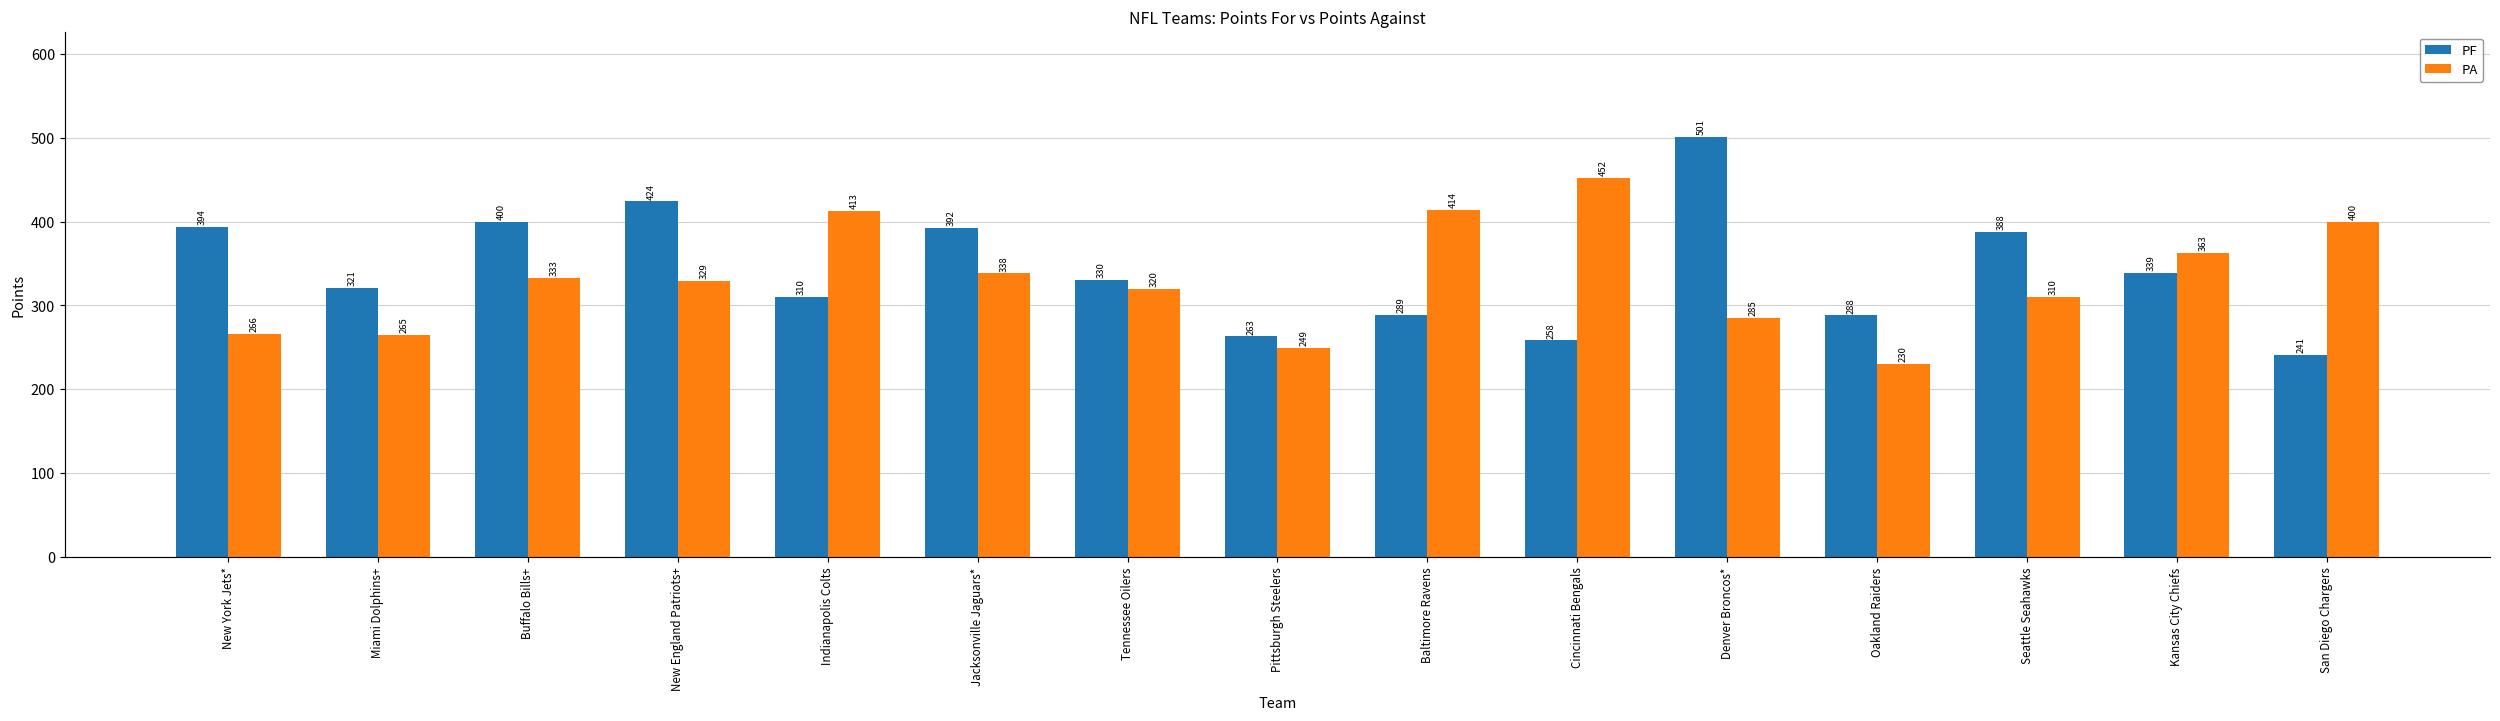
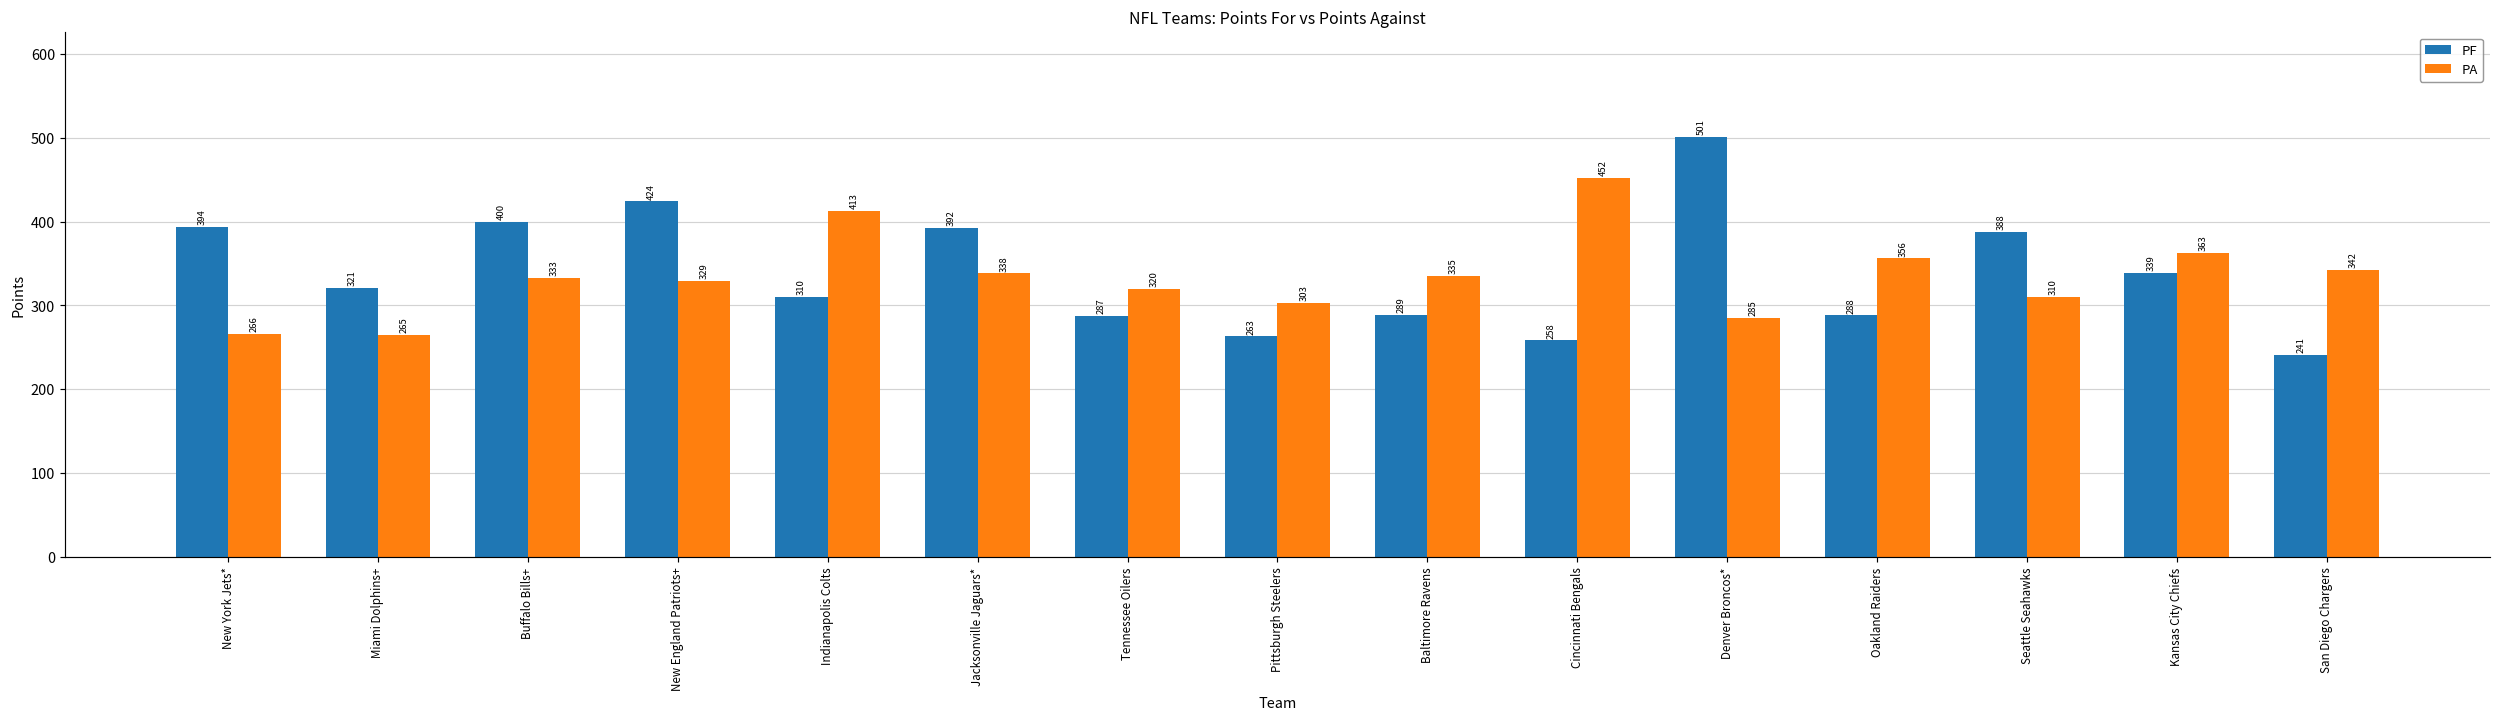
  {
    "PF": {
      "New York Jets*": 394,
      "Miami Dolphins+": 321,
      "Buffalo Bills+": 400,
      "New England Patriots+": 424,
      "Indianapolis Colts": 310,
      "Jacksonville Jaguars*": 392,
-     "Tennessee Oilers": 330,
+     "Tennessee Oilers": 287,
      "Pittsburgh Steelers": 263,
      "Baltimore Ravens": 289,
      "Cincinnati Bengals": 258,
      "Denver Broncos*": 501,
      "Oakland Raiders": 288,
      "Seattle Seahawks": 388,
      "Kansas City Chiefs": 339,
      "San Diego Chargers": 241
    },
    "PA": {
      "New York Jets*": 266,
      "Miami Dolphins+": 265,
      "Buffalo Bills+": 333,
      "New England Patriots+": 329,
      "Indianapolis Colts": 413,
      "Jacksonville Jaguars*": 338,
      "Tennessee Oilers": 320,
-     "Pittsburgh Steelers": 249,
-     "Baltimore Ravens": 414,
+     "Pittsburgh Steelers": 303,
+     "Baltimore Ravens": 335,
      "Cincinnati Bengals": 452,
      "Denver Broncos*": 285,
-     "Oakland Raiders": 230,
+     "Oakland Raiders": 356,
      "Seattle Seahawks": 310,
      "Kansas City Chiefs": 363,
-     "San Diego Chargers": 400
+     "San Diego Chargers": 342
    }
  }
